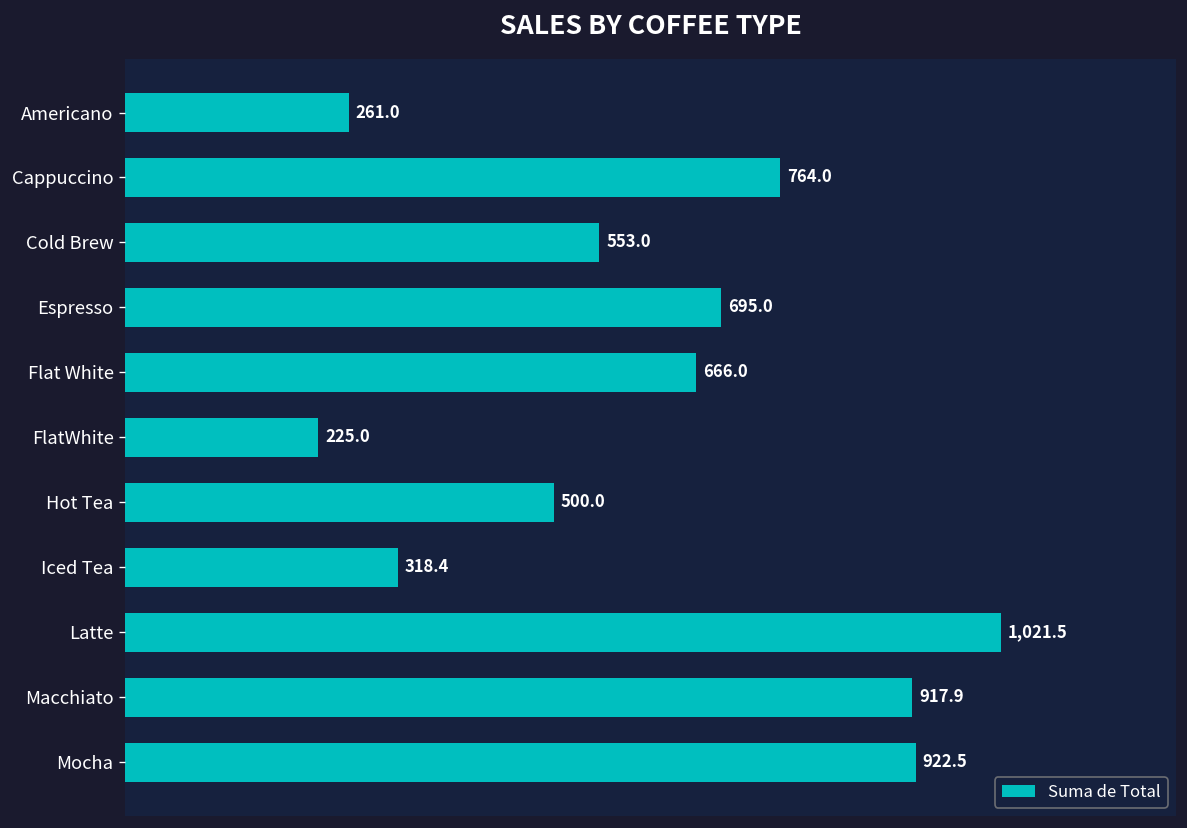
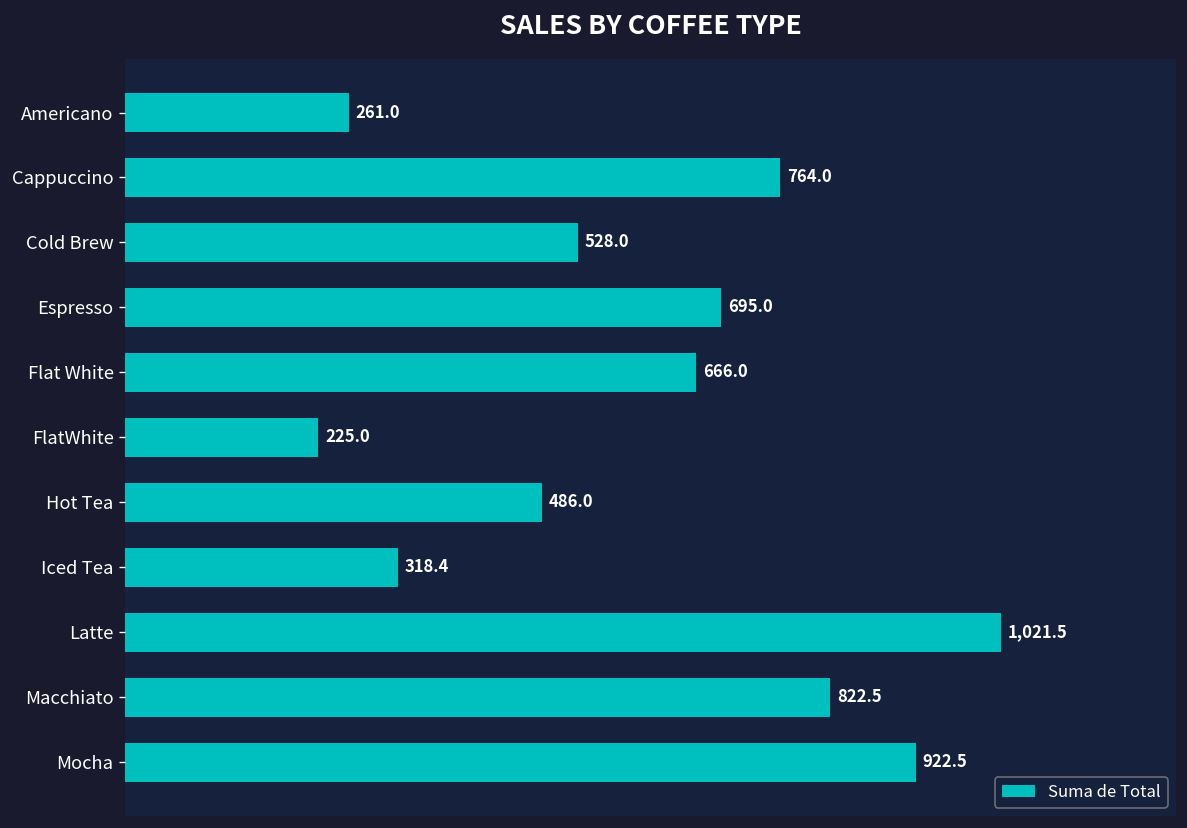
  {
    "Americano": "261.0",
    "Cappuccino": "764.0",
-   "Cold Brew": "553.0",
+   "Cold Brew": "528.0",
    "Espresso": "695.0",
    "Flat White": "666.0",
    "FlatWhite": "225.0",
-   "Hot Tea": "500.0",
+   "Hot Tea": "486.0",
    "Iced Tea": "318.4",
    "Latte": "1,021.5",
-   "Macchiato": "917.9",
+   "Macchiato": "822.5",
    "Mocha": "922.5"
  }
